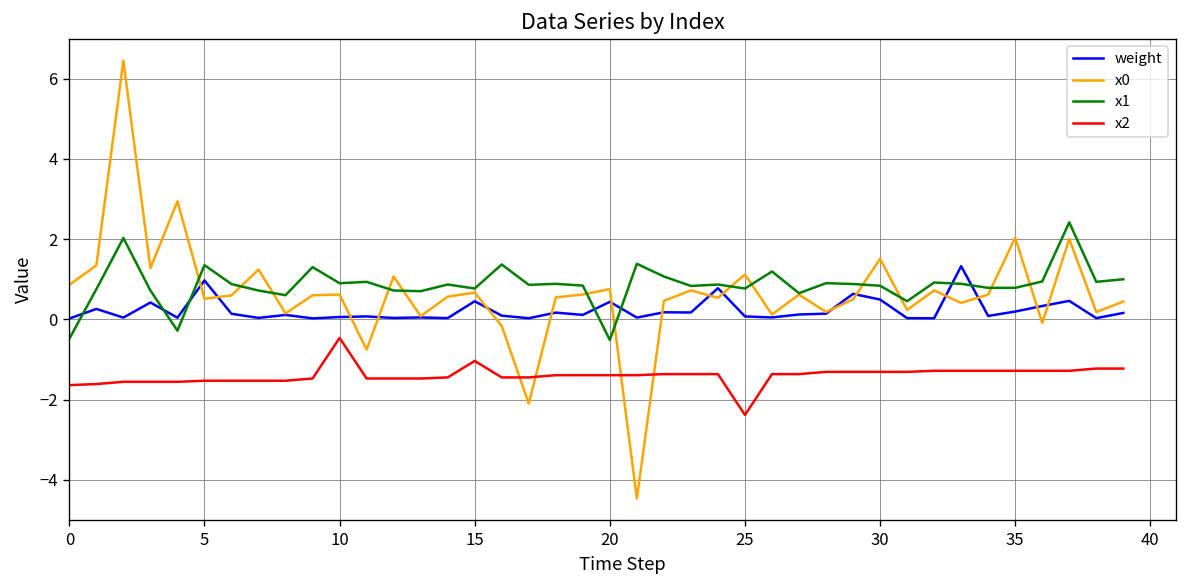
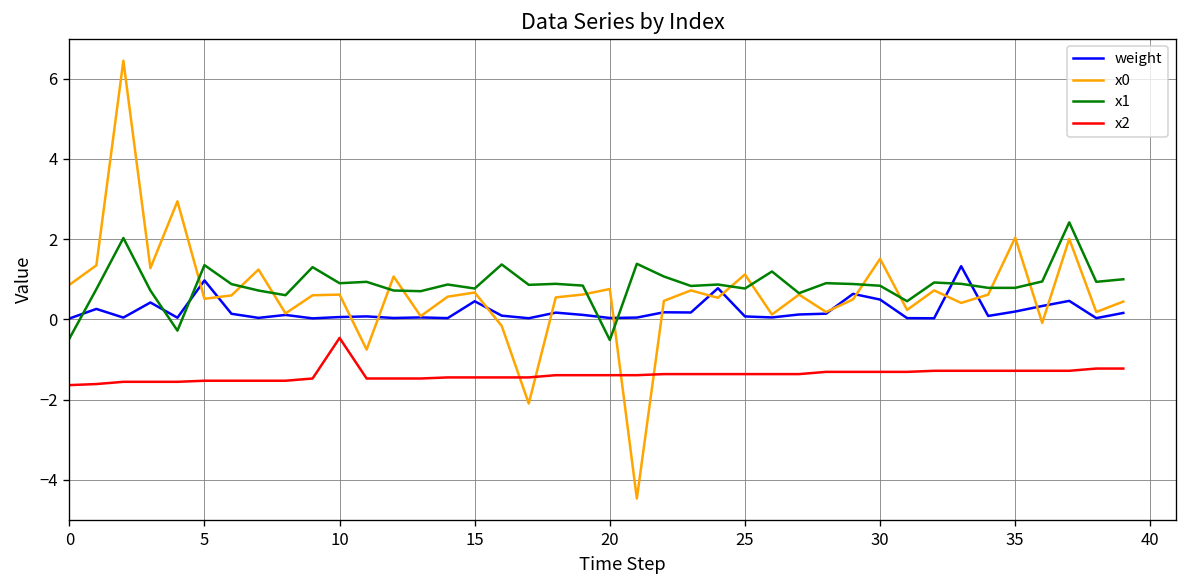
  {
    "weight": {
      "0": 0.0,
      "5": 1.0,
      "10": 0.1,
      "15": 0.4,
-     "20": 0.4,
+     "20": 0.0,
      "25": 0.1,
      "30": 0.5,
      "35": 0.2
    },
    "x0": {
      "0": 0.9,
      "5": 0.5,
      "10": 0.6,
      "15": 0.7,
      "20": 0.8,
      "25": 1.1,
      "30": 1.5,
      "35": 2.0
    },
    "x1": {
      "0": -0.5,
      "5": 1.4,
      "10": 0.9,
      "15": 0.8,
      "20": -0.5,
      "25": 0.8,
      "30": 0.8,
      "35": 0.8
    },
    "x2": {
      "0": -1.6,
      "5": -1.5,
      "10": -0.5,
-     "15": -1.0,
+     "15": -1.4,
      "20": -1.4,
-     "25": -2.4,
+     "25": -1.4,
      "30": -1.3,
      "35": -1.3
    }
  }
